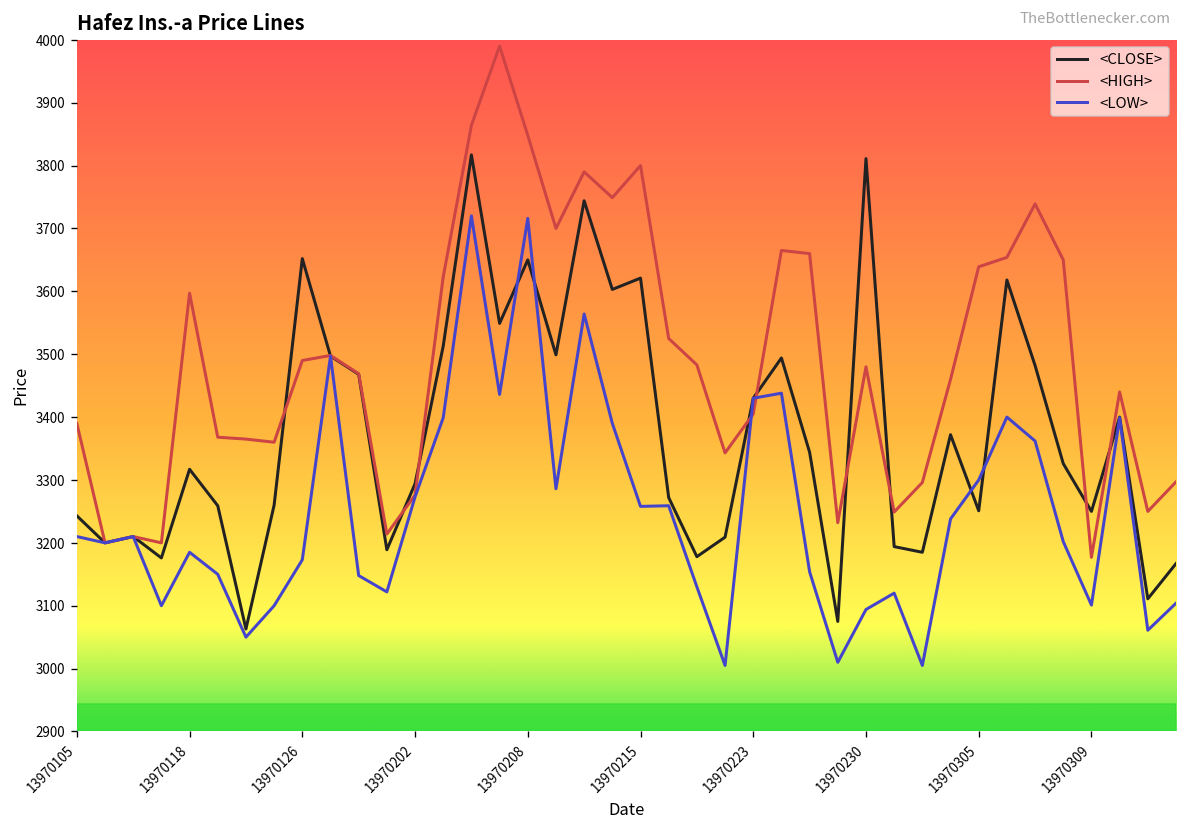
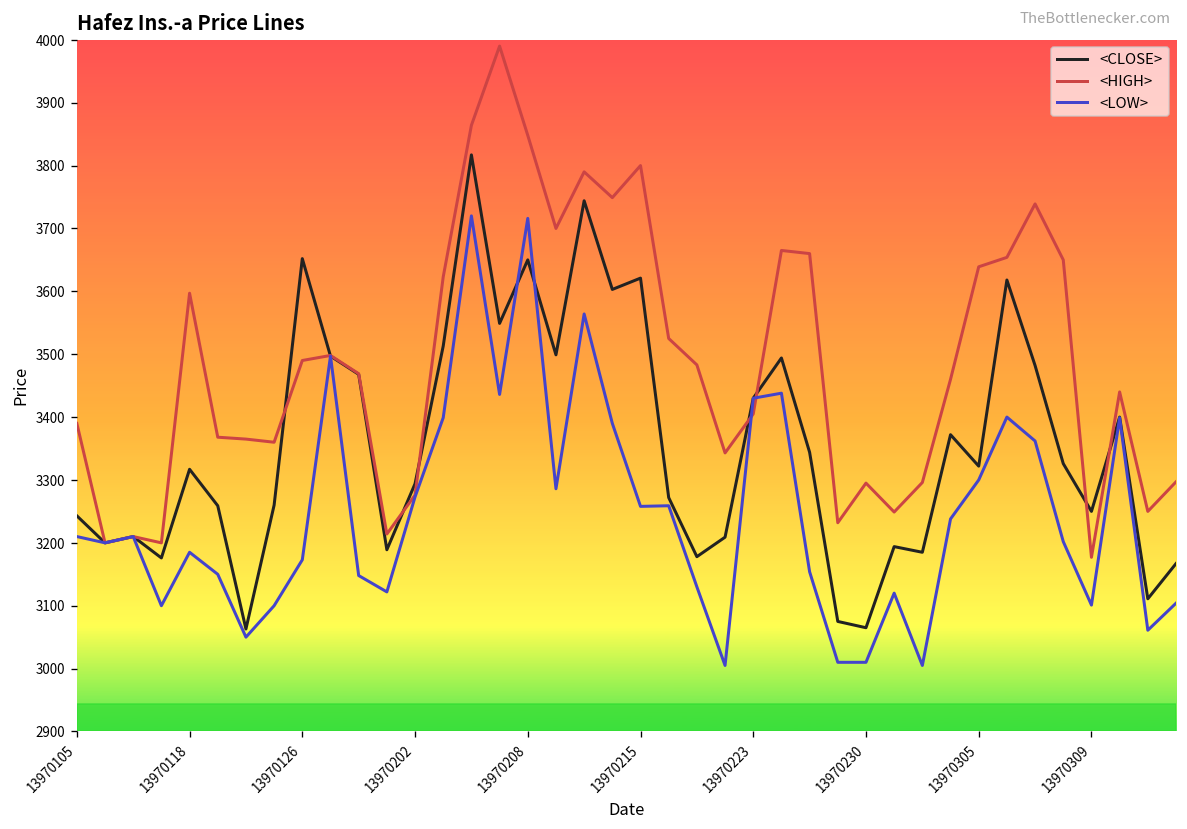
  {
    "<CLOSE>": {
      "13970105": 3240,
      "13970118": 3320,
      "13970126": 3650,
      "13970202": 3290,
      "13970208": 3650,
      "13970215": 3620,
-     "13970230": 3810,
-     "13970305": 3250,
+     "13970230": 3070,
+     "13970305": 3320,
      "13970309": 3250
    },
    "<HIGH>": {
      "13970105": 3390,
      "13970118": 3600,
      "13970126": 3490,
      "13970208": 3850,
      "13970215": 3800,
      "13970223": 3410,
-     "13970230": 3480,
+     "13970230": 3300,
      "13970305": 3640,
      "13970309": 3180
    },
    "<LOW>": {
      "13970105": 3210,
      "13970118": 3190,
      "13970126": 3170,
      "13970208": 3720,
      "13970215": 3260,
-     "13970230": 3090,
+     "13970230": 3010,
      "13970305": 3300,
      "13970309": 3100
    }
  }
